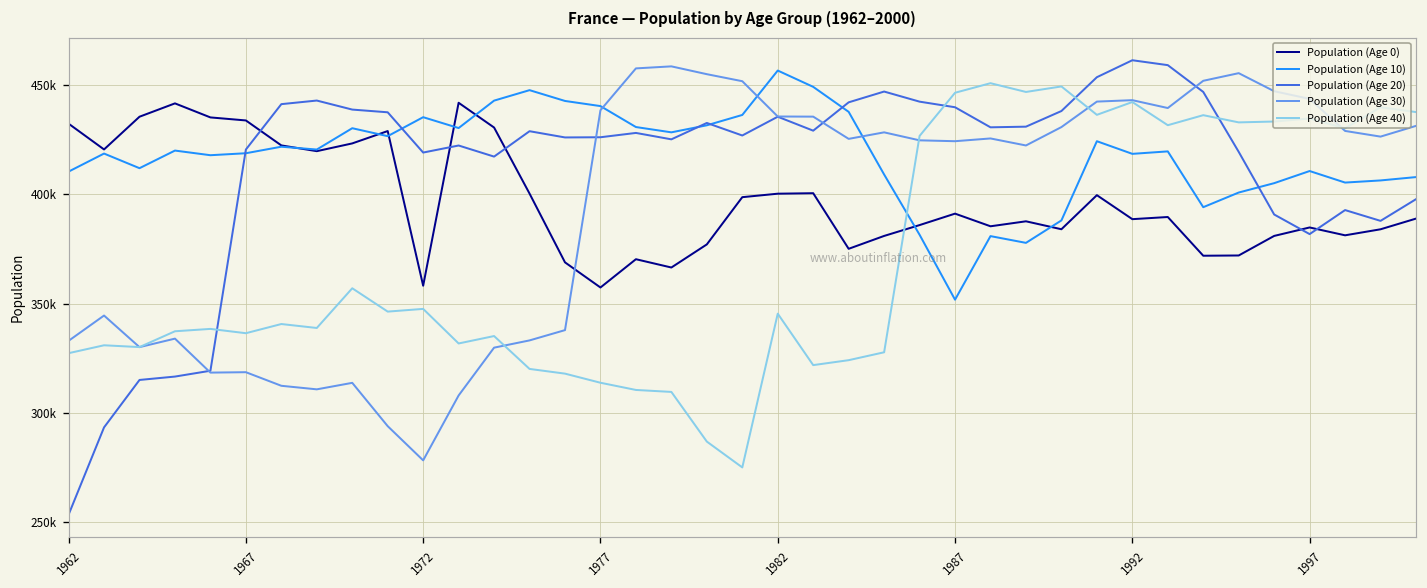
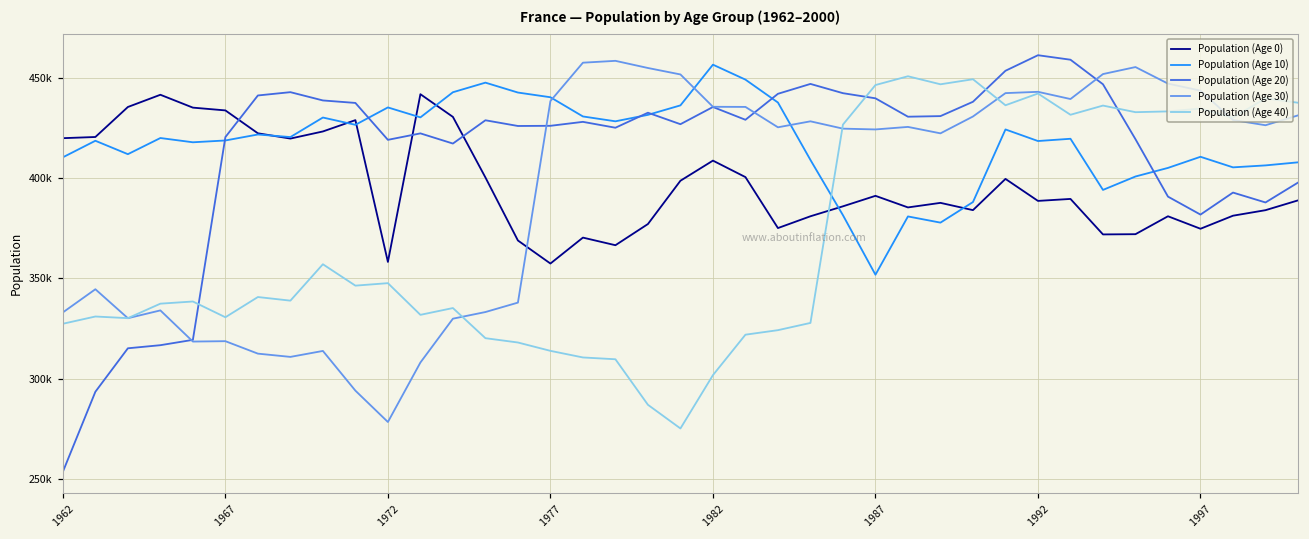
  {
    "Population (Age 0)": {
-     "1962": 432000,
+     "1962": 420000,
      "1967": 434000,
      "1972": 358000,
      "1977": 357000,
-     "1982": 400000,
+     "1982": 409000,
      "1987": 391000,
      "1992": 389000,
-     "1997": 385000
+     "1997": 375000
    },
    "Population (Age 10)": {
      "1962": 410000,
      "1967": 419000,
      "1972": 435000,
      "1977": 440000,
      "1982": 456000,
      "1987": 352000,
      "1992": 418000,
      "1997": 411000
    },
    "Population (Age 40)": {
      "1962": 327000,
-     "1967": 336000,
+     "1967": 331000,
      "1972": 348000,
      "1977": 314000,
-     "1982": 345000,
+     "1982": 302000,
      "1987": 446000
    }
  }
